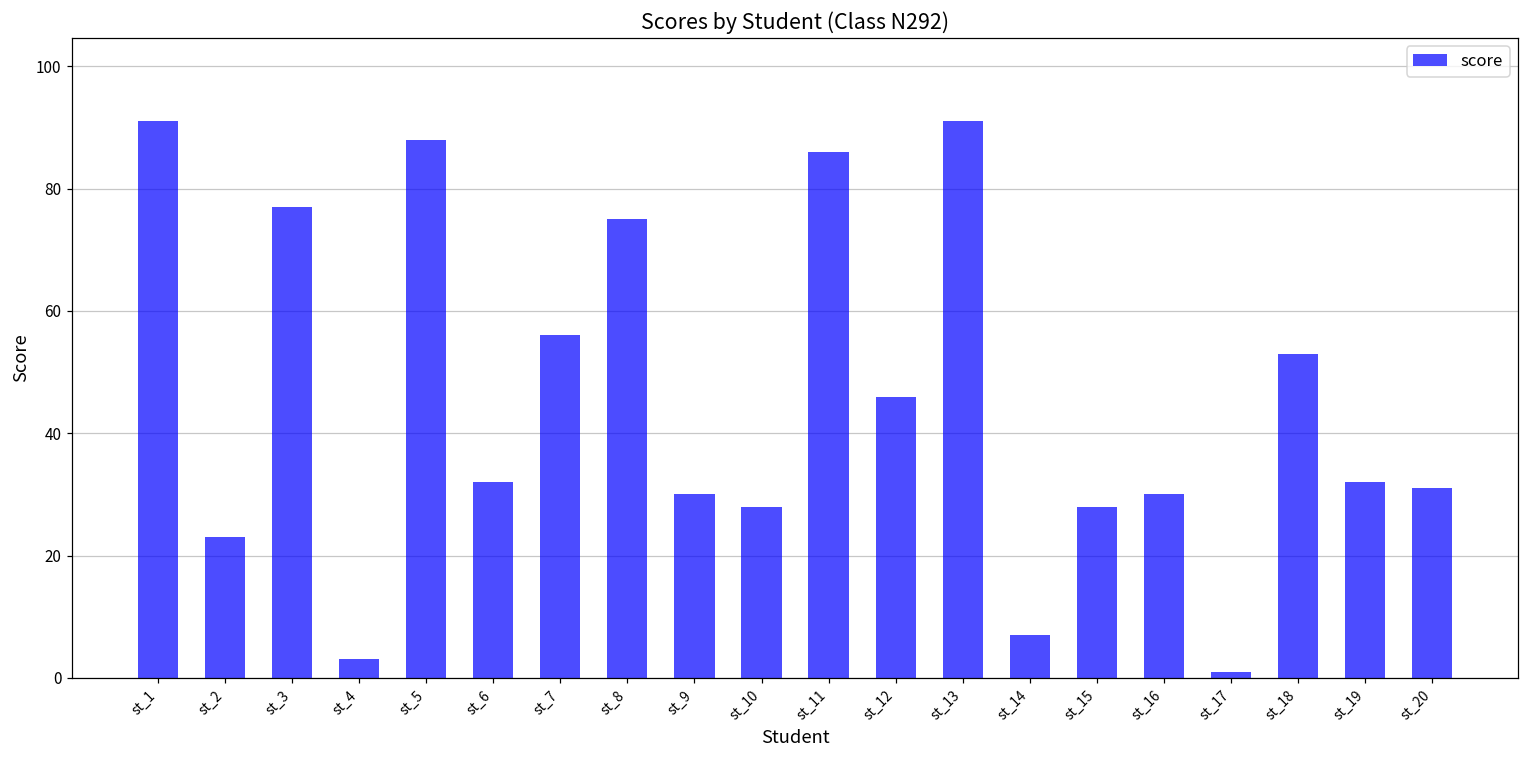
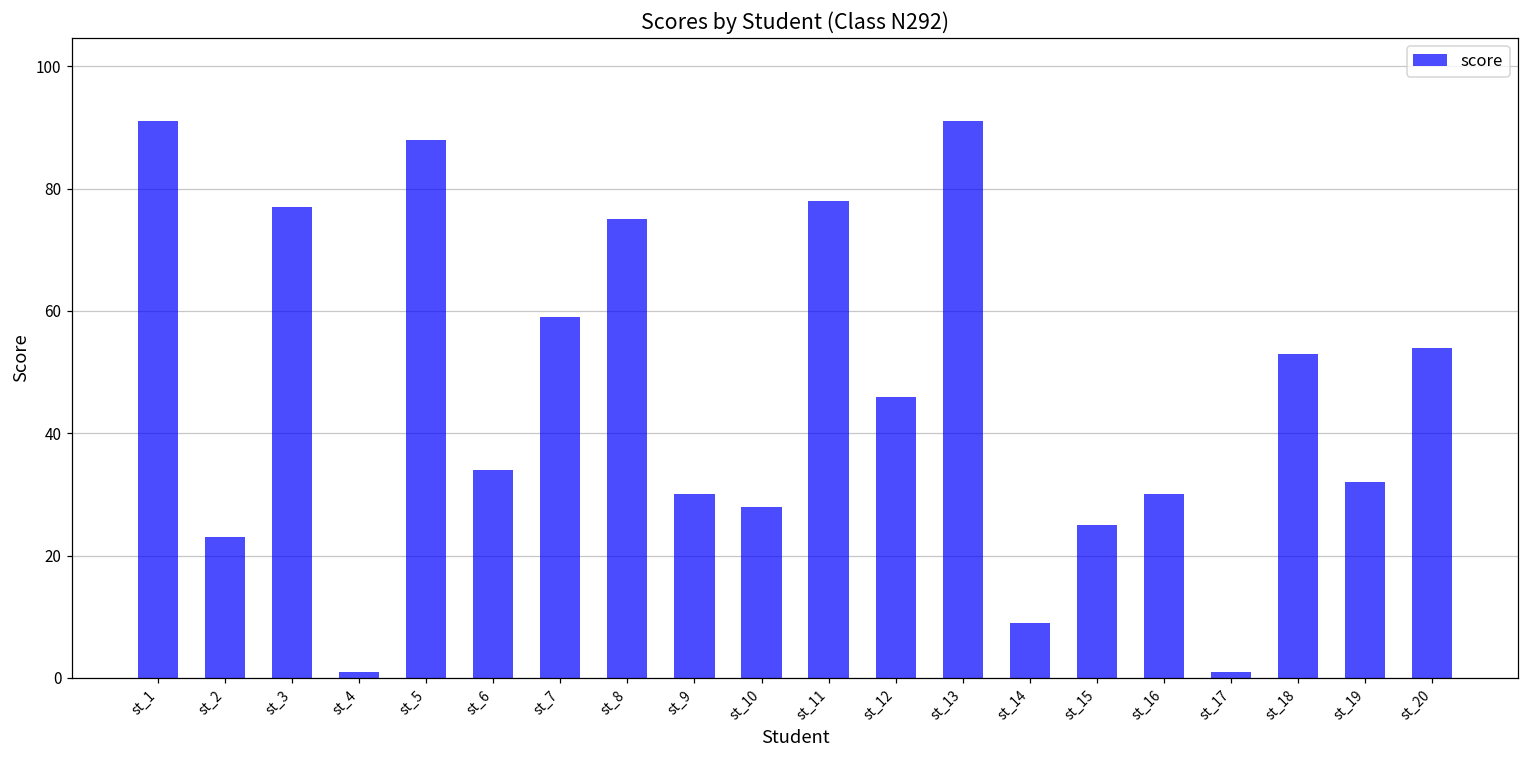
  {
    "st_1": 91,
    "st_2": 23,
    "st_3": 77,
-   "st_4": 3,
+   "st_4": 1,
    "st_5": 88,
-   "st_6": 32,
-   "st_7": 56,
+   "st_6": 34,
+   "st_7": 59,
    "st_8": 75,
    "st_9": 30,
    "st_10": 28,
-   "st_11": 86,
+   "st_11": 78,
    "st_12": 46,
    "st_13": 91,
-   "st_14": 7,
-   "st_15": 28,
+   "st_14": 9,
+   "st_15": 25,
    "st_16": 30,
    "st_17": 1,
    "st_18": 53,
    "st_19": 32,
-   "st_20": 31
+   "st_20": 54
  }
